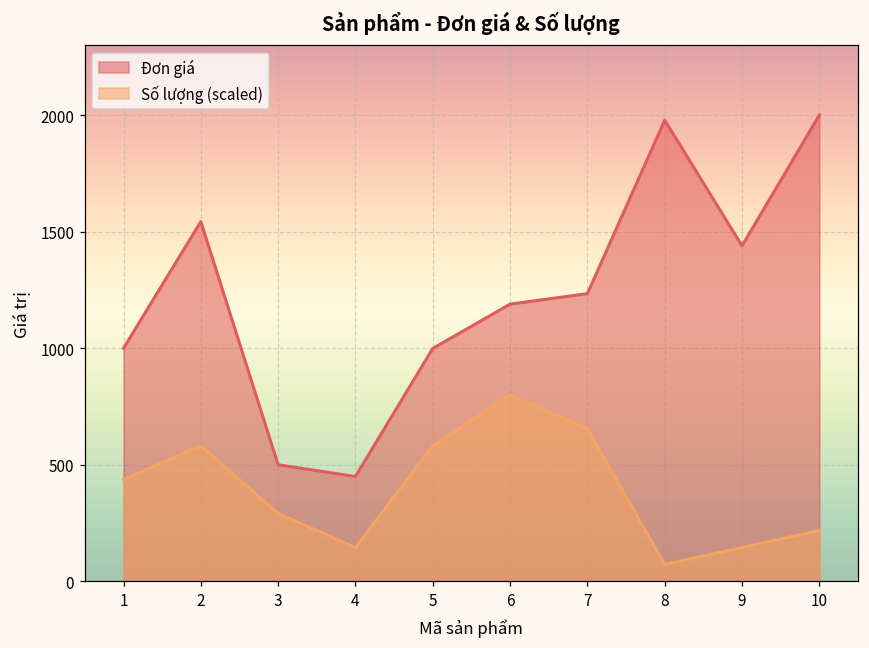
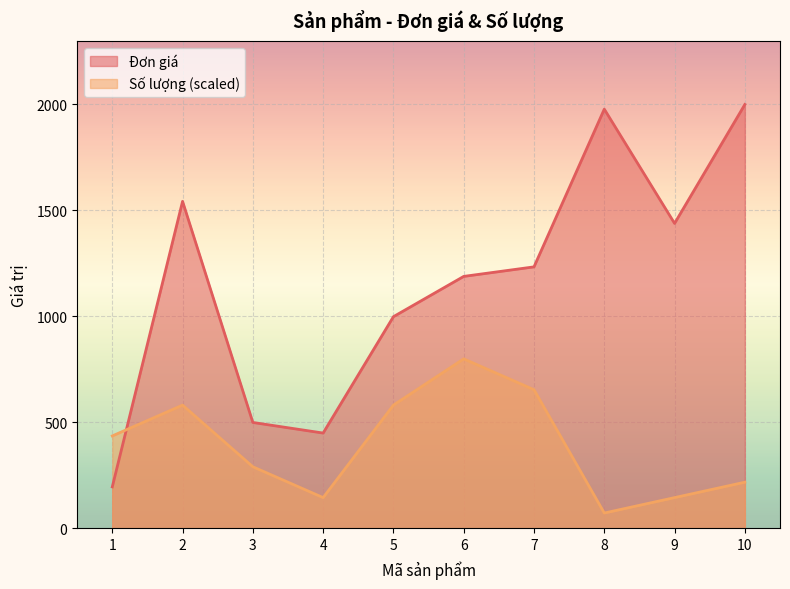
  {
    "Đơn giá": {
-     "1": 1000,
+     "1": 200,
      "2": 1540,
      "3": 500,
      "4": 450,
      "5": 1000,
      "6": 1190,
      "7": 1230,
      "8": 1980,
      "9": 1440,
      "10": 2000
    },
    "Số lượng (scaled)": {
      "1": 440,
      "2": 580,
      "3": 290,
      "4": 150,
      "5": 580,
      "6": 800,
      "7": 650,
      "8": 70,
      "9": 150,
      "10": 220
    }
  }
